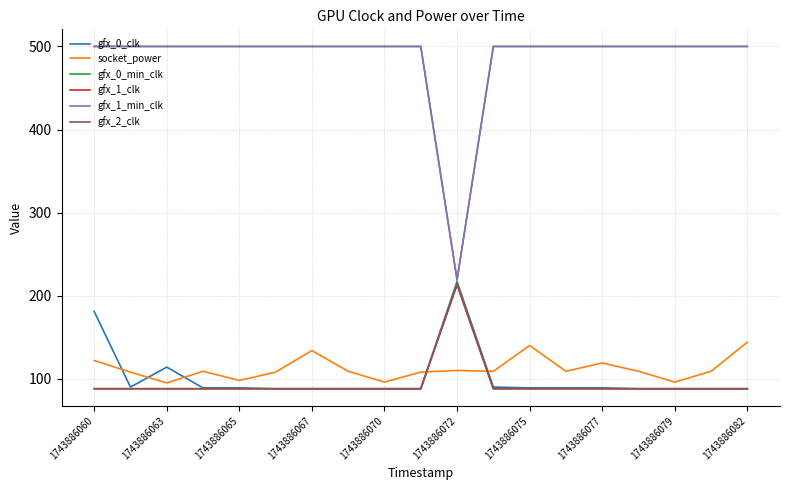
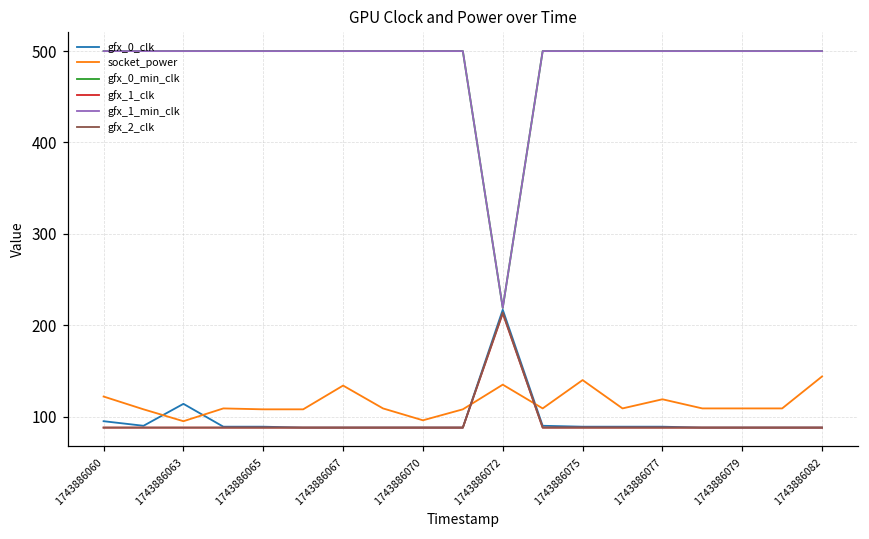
  {
    "gfx_0_clk": {
-     "1743886060": 180,
+     "1743886060": 100,
      "1743886063": 110
    },
    "socket_power": {
      "1743886060": 120,
      "1743886063": 100,
-     "1743886065": 100,
+     "1743886065": 110,
      "1743886067": 130,
      "1743886070": 100,
-     "1743886072": 110,
+     "1743886072": 140,
      "1743886075": 140,
      "1743886077": 120,
-     "1743886079": 100,
+     "1743886079": 110,
      "1743886082": 140
    },
    "gfx_1_min_clk": {
      "1743886060": 500,
      "1743886063": 500,
      "1743886065": 500,
      "1743886067": 500,
      "1743886070": 500,
      "1743886075": 500,
      "1743886077": 500,
      "1743886079": 500,
      "1743886082": 500
    }
  }
